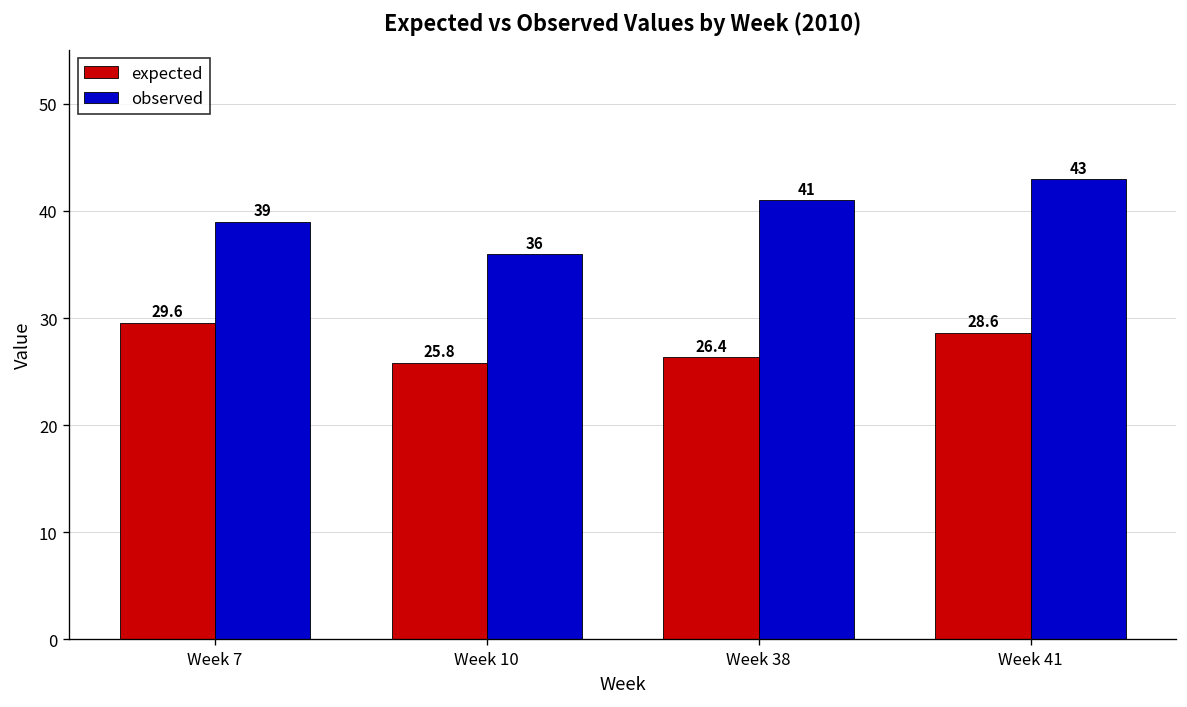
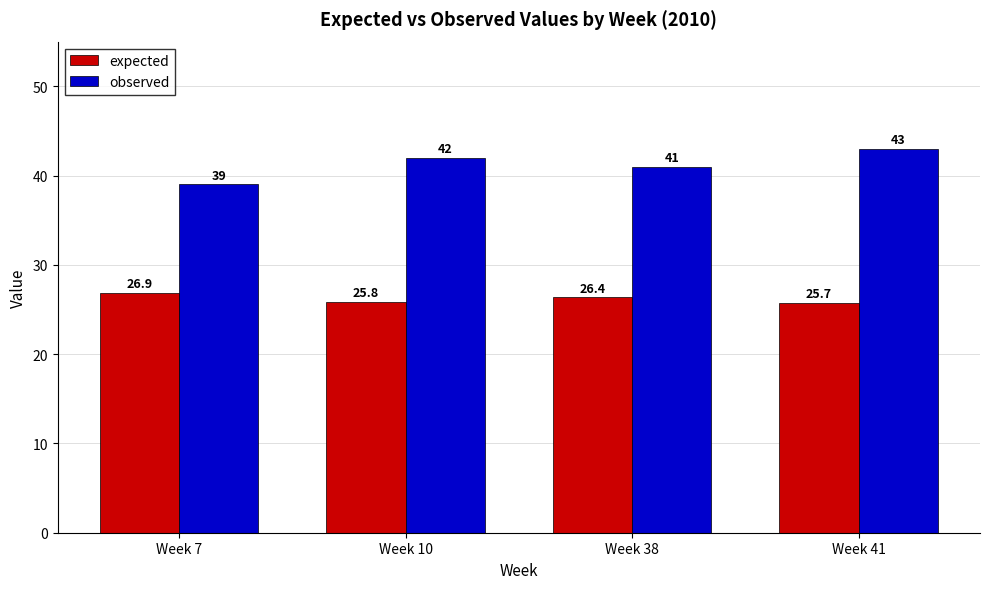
  {
    "expected": {
-     "Week 7": 29.6,
+     "Week 7": 26.9,
      "Week 10": 25.8,
      "Week 38": 26.4,
-     "Week 41": 28.6
+     "Week 41": 25.7
    },
    "observed": {
      "Week 7": 39,
-     "Week 10": 36,
+     "Week 10": 42,
      "Week 38": 41,
      "Week 41": 43
    }
  }
